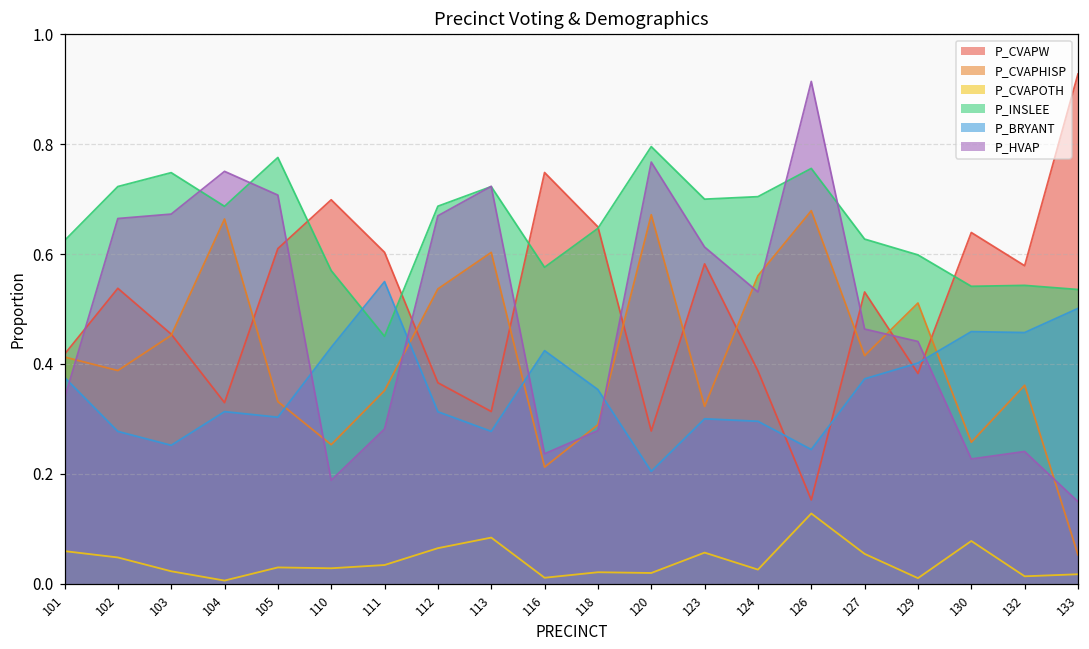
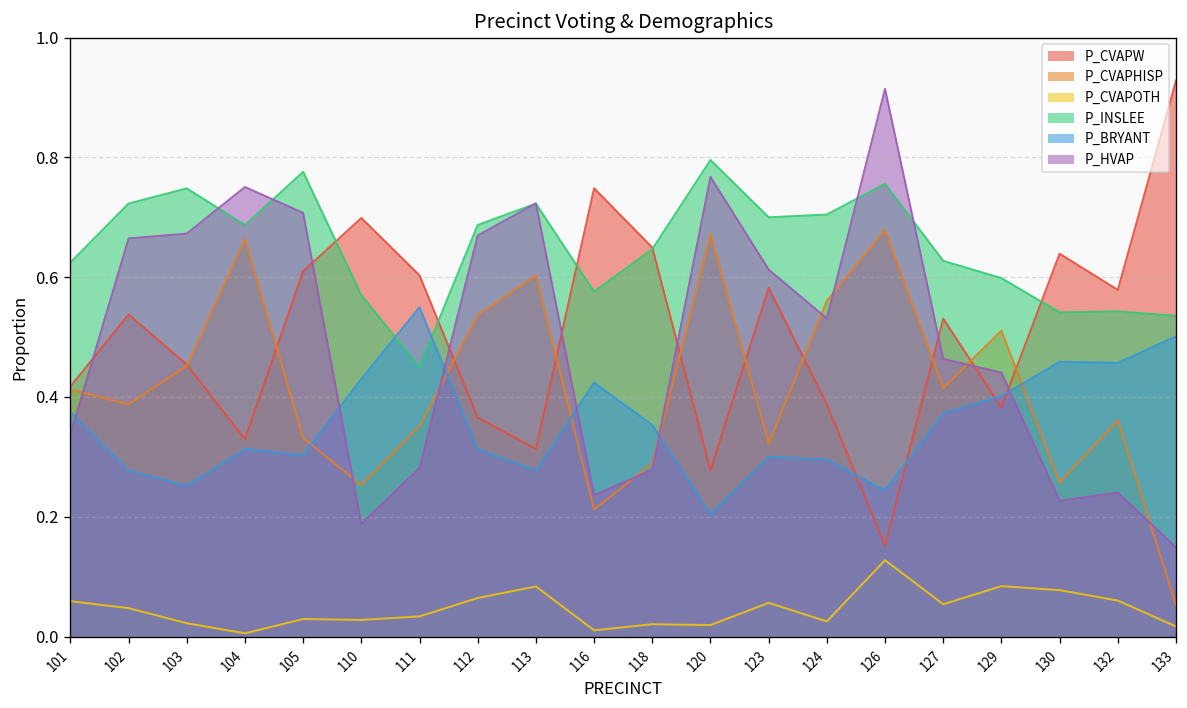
  {
    "P_CVAPOTH": {
      "101": 0.06,
      "102": 0.05,
      "103": 0.02,
      "104": 0.01,
      "105": 0.03,
      "110": 0.03,
      "111": 0.03,
      "112": 0.06,
      "113": 0.08,
      "116": 0.01,
      "118": 0.02,
      "120": 0.02,
      "123": 0.06,
      "124": 0.03,
      "126": 0.13,
      "127": 0.05,
-     "129": 0.01,
+     "129": 0.08,
      "130": 0.08,
-     "132": 0.01,
+     "132": 0.06,
      "133": 0.02
    },
    "P_INSLEE": {
      "101": 0.62,
      "102": 0.72,
      "103": 0.75,
      "104": 0.69,
      "105": 0.78,
      "110": 0.57,
      "111": 0.45,
      "112": 0.69,
      "116": 0.58,
      "120": 0.80,
      "123": 0.70,
      "124": 0.70,
      "126": 0.76,
      "127": 0.63,
      "129": 0.60,
      "130": 0.54,
      "132": 0.54,
      "133": 0.54
    },
    "P_BRYANT": {
      "101": 0.38,
      "102": 0.28,
      "103": 0.25,
      "104": 0.31,
      "105": 0.30,
      "110": 0.43,
      "111": 0.55,
      "112": 0.31,
      "113": 0.28,
      "116": 0.42,
      "118": 0.35,
      "120": 0.20,
      "123": 0.30,
      "124": 0.30,
      "126": 0.24,
      "127": 0.37,
      "129": 0.40,
      "130": 0.46,
      "132": 0.46,
      "133": 0.50
    },
    "P_HVAP": {
      "101": 0.34,
      "102": 0.66,
      "103": 0.67,
      "104": 0.75,
      "105": 0.71,
      "110": 0.19,
      "111": 0.28,
      "112": 0.67,
      "116": 0.24,
      "118": 0.28,
      "120": 0.77,
      "123": 0.61,
      "124": 0.53,
      "126": 0.91,
      "127": 0.46,
      "129": 0.44,
      "130": 0.23,
      "132": 0.24,
      "133": 0.15
    }
  }
